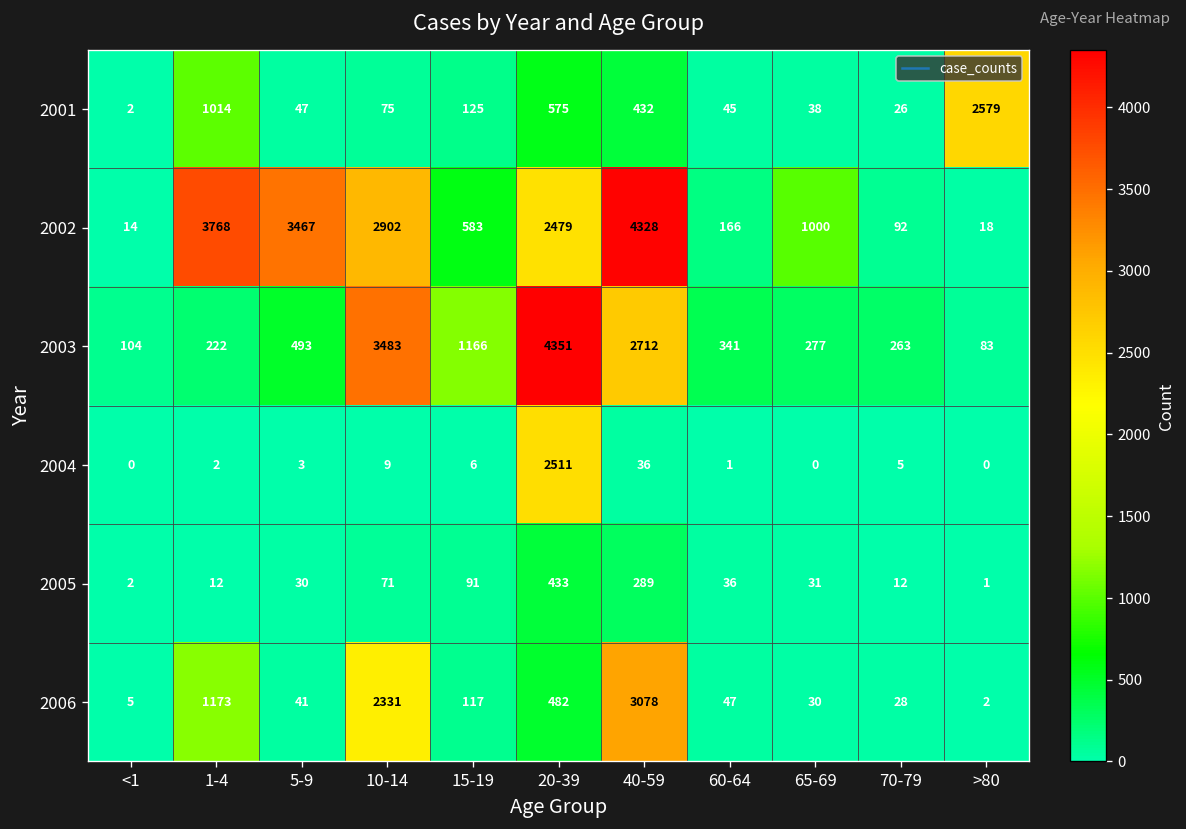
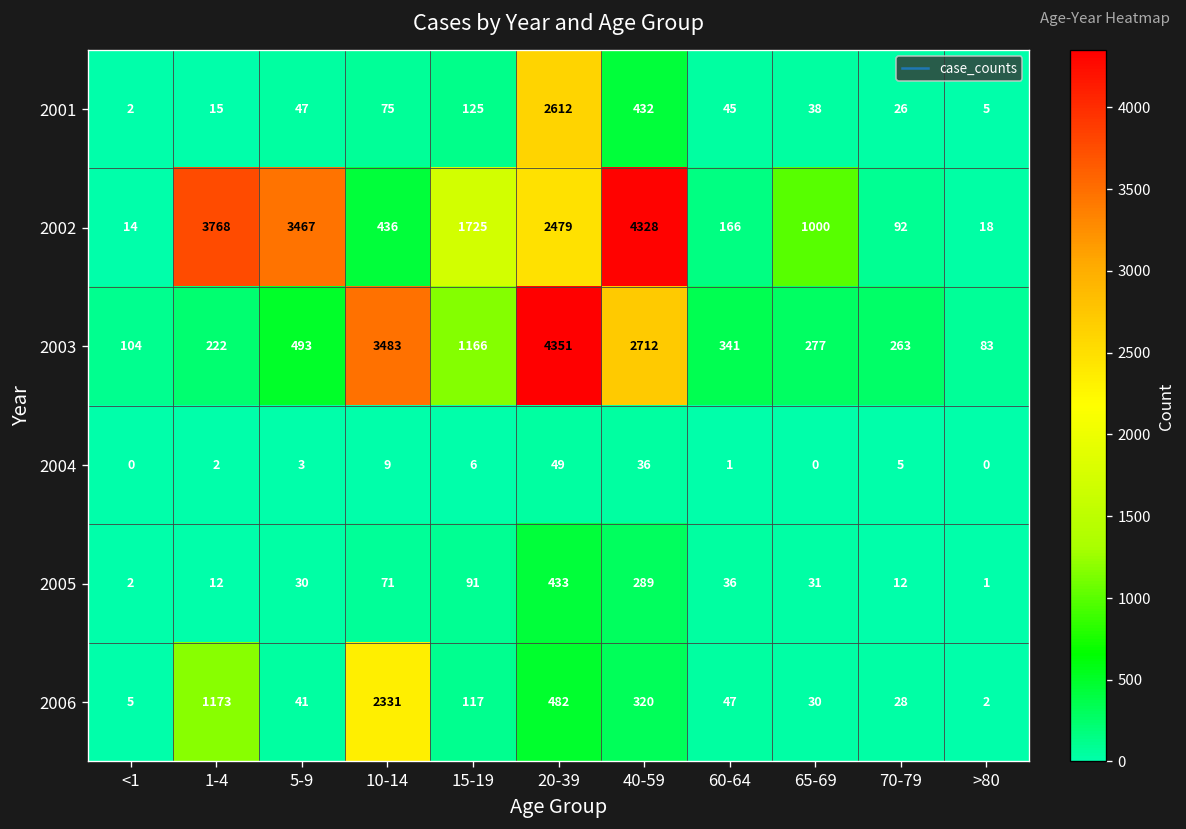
  {
    "2001": {
      "<1": 2,
-     "1-4": 1014,
+     "1-4": 15,
      "5-9": 47,
      "10-14": 75,
      "15-19": 125,
-     "20-39": 575,
+     "20-39": 2612,
      "40-59": 432,
      "60-64": 45,
      "65-69": 38,
      "70-79": 26,
-     ">80": 2579
+     ">80": 5
    },
    "2002": {
      "<1": 14,
      "1-4": 3768,
      "5-9": 3467,
-     "10-14": 2902,
-     "15-19": 583,
+     "10-14": 436,
+     "15-19": 1725,
      "20-39": 2479,
      "40-59": 4328,
      "60-64": 166,
      "65-69": 1000,
      "70-79": 92,
      ">80": 18
    },
    "2003": {
      "<1": 104,
      "1-4": 222,
      "5-9": 493,
      "10-14": 3483,
      "15-19": 1166,
      "20-39": 4351,
      "40-59": 2712,
      "60-64": 341,
      "65-69": 277,
      "70-79": 263,
      ">80": 83
    },
    "2004": {
      "<1": 0,
      "1-4": 2,
      "5-9": 3,
      "10-14": 9,
      "15-19": 6,
-     "20-39": 2511,
+     "20-39": 49,
      "40-59": 36,
      "60-64": 1,
      "65-69": 0,
      "70-79": 5,
      ">80": 0
    },
    "2005": {
      "<1": 2,
      "1-4": 12,
      "5-9": 30,
      "10-14": 71,
      "15-19": 91,
      "20-39": 433,
      "40-59": 289,
      "60-64": 36,
      "65-69": 31,
      "70-79": 12,
      ">80": 1
    },
    "2006": {
      "<1": 5,
      "1-4": 1173,
      "5-9": 41,
      "10-14": 2331,
      "15-19": 117,
      "20-39": 482,
-     "40-59": 3078,
+     "40-59": 320,
      "60-64": 47,
      "65-69": 30,
      "70-79": 28,
      ">80": 2
    }
  }
